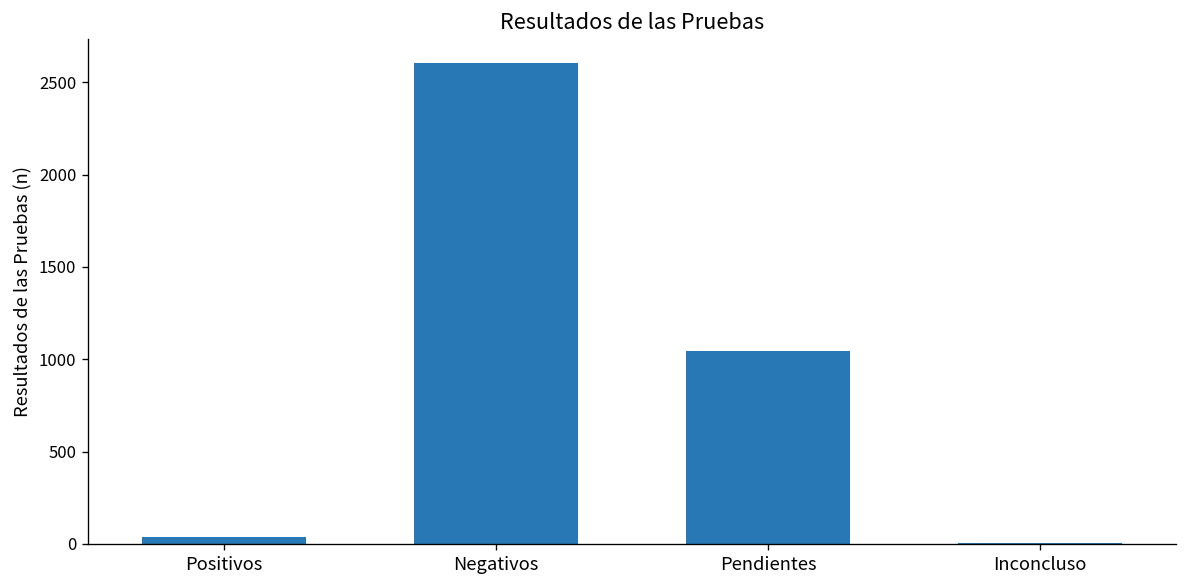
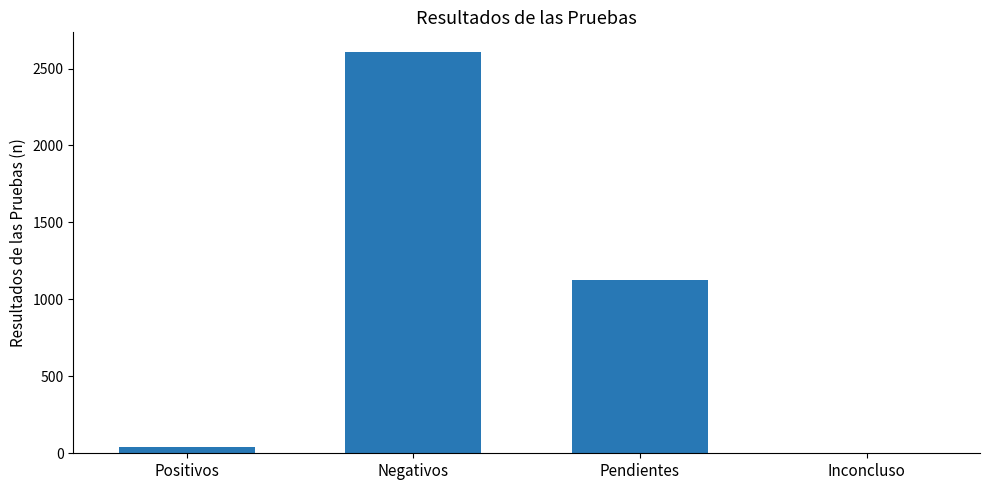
  {
    "Positivos": 40,
    "Negativos": 2610,
-   "Pendientes": 1050
+   "Pendientes": 1130
  }
